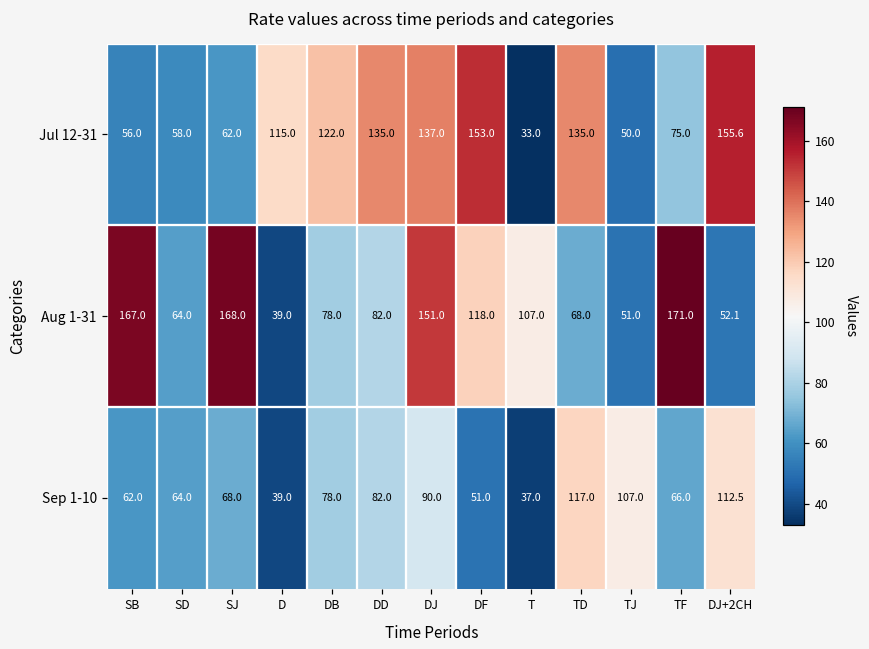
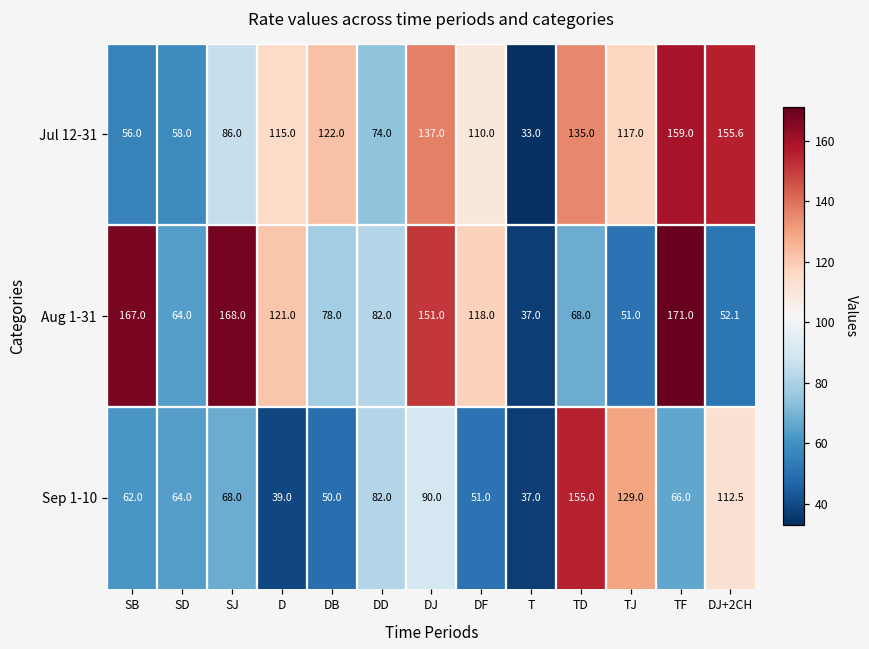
  {
    "Jul 12-31": {
      "SB": 56.0,
      "SD": 58.0,
-     "SJ": 62.0,
+     "SJ": 86.0,
      "D": 115.0,
      "DB": 122.0,
-     "DD": 135.0,
+     "DD": 74.0,
      "DJ": 137.0,
-     "DF": 153.0,
+     "DF": 110.0,
      "T": 33.0,
      "TD": 135.0,
-     "TJ": 50.0,
-     "TF": 75.0,
+     "TJ": 117.0,
+     "TF": 159.0,
      "DJ+2CH": 155.6
    },
    "Aug 1-31": {
      "SB": 167.0,
      "SD": 64.0,
      "SJ": 168.0,
-     "D": 39.0,
+     "D": 121.0,
      "DB": 78.0,
      "DD": 82.0,
      "DJ": 151.0,
      "DF": 118.0,
-     "T": 107.0,
+     "T": 37.0,
      "TD": 68.0,
      "TJ": 51.0,
      "TF": 171.0,
      "DJ+2CH": 52.1
    },
    "Sep 1-10": {
      "SB": 62.0,
      "SD": 64.0,
      "SJ": 68.0,
      "D": 39.0,
-     "DB": 78.0,
+     "DB": 50.0,
      "DD": 82.0,
      "DJ": 90.0,
      "DF": 51.0,
      "T": 37.0,
-     "TD": 117.0,
-     "TJ": 107.0,
+     "TD": 155.0,
+     "TJ": 129.0,
      "TF": 66.0,
      "DJ+2CH": 112.5
    }
  }
